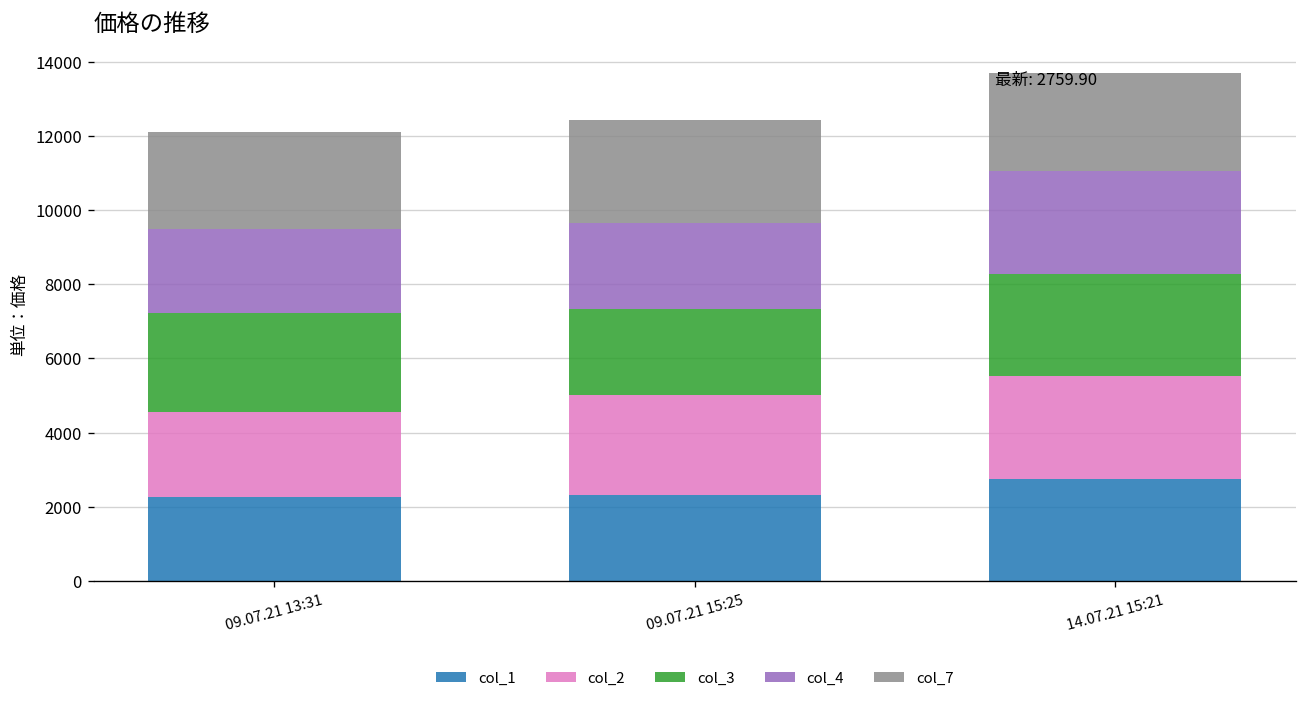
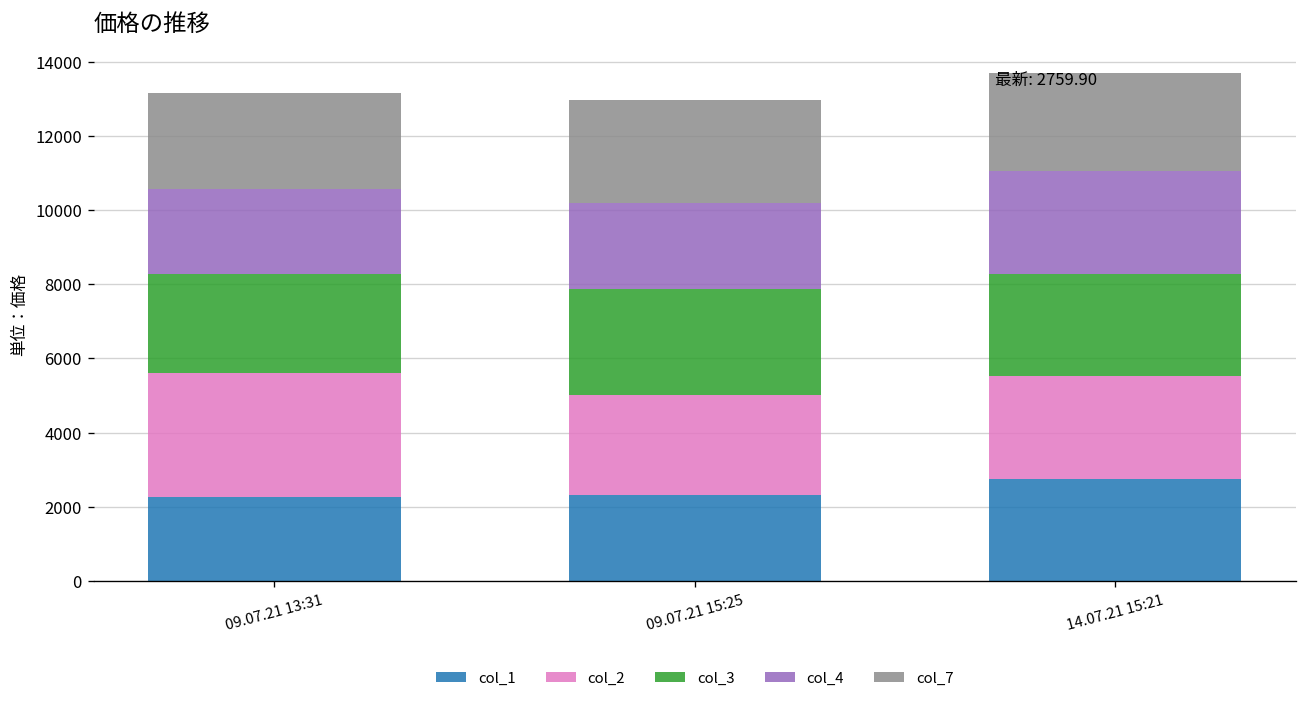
  {
    "col_1": {
      "09.07.21 13:31": 2300,
      "09.07.21 15:25": 2300,
      "14.07.21 15:21": 2800
    },
    "col_2": {
-     "09.07.21 13:31": 2300,
+     "09.07.21 13:31": 3300,
      "09.07.21 15:25": 2700,
      "14.07.21 15:21": 2800
    },
    "col_3": {
      "09.07.21 13:31": 2700,
-     "09.07.21 15:25": 2300,
+     "09.07.21 15:25": 2800,
      "14.07.21 15:21": 2800
    },
    "col_4": {
      "09.07.21 13:31": 2300,
      "09.07.21 15:25": 2300,
      "14.07.21 15:21": 2800
    },
    "col_7": {
      "09.07.21 13:31": 2600,
      "09.07.21 15:25": 2800
    }
  }
